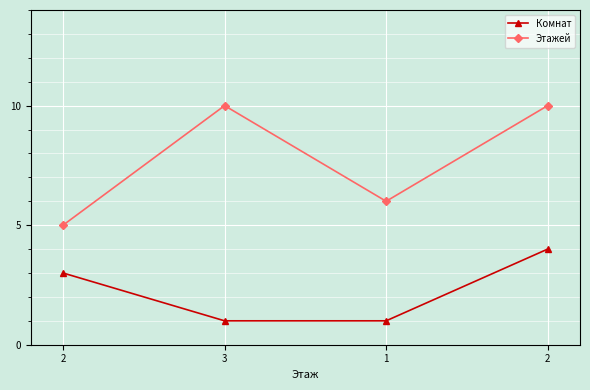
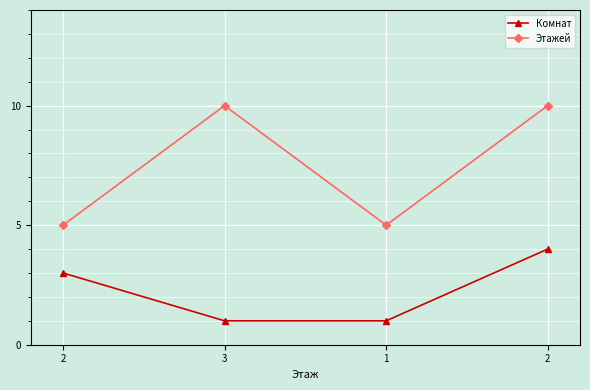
  {
    "Комнат": {
      "3": 1,
      "1": 1
    },
    "Этажей": {
      "3": 10,
-     "1": 6
+     "1": 5
    }
  }
